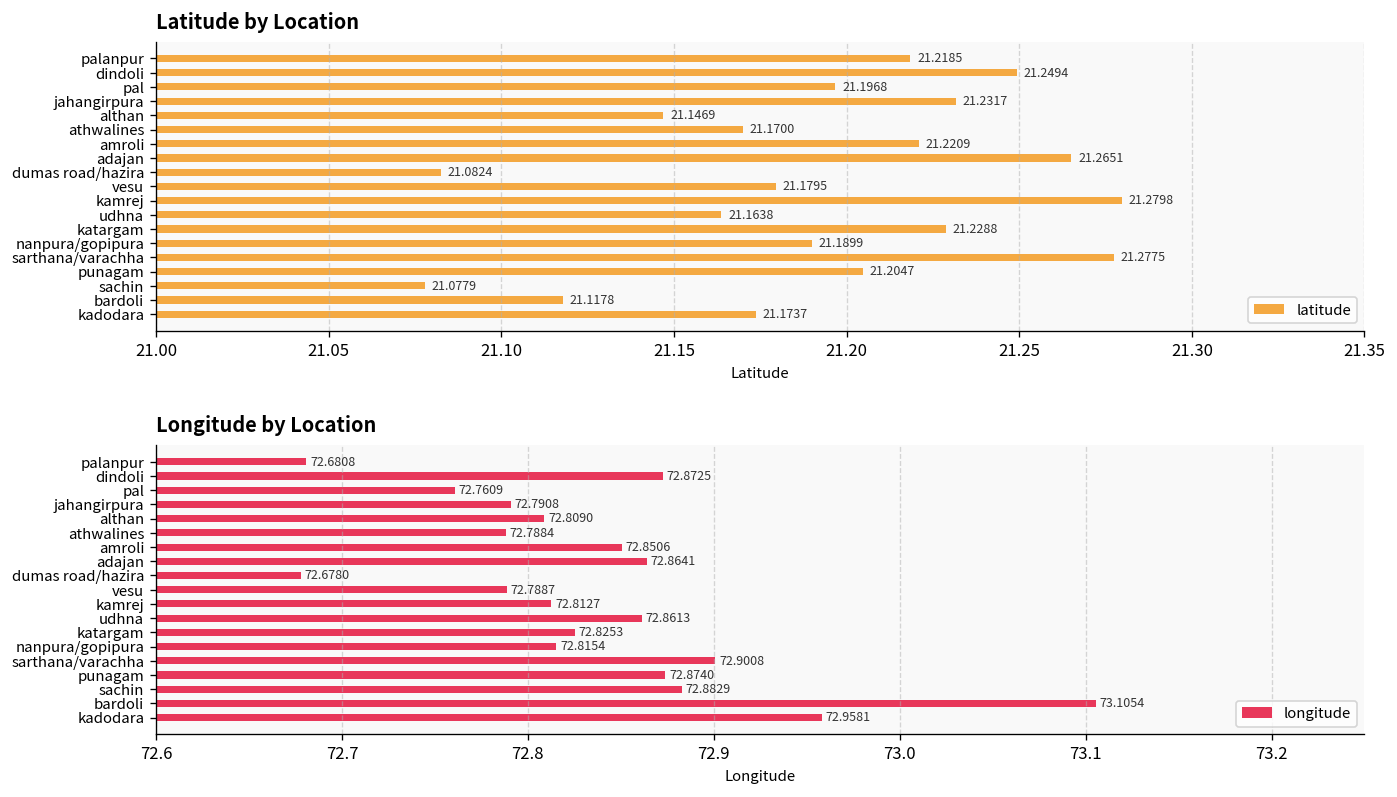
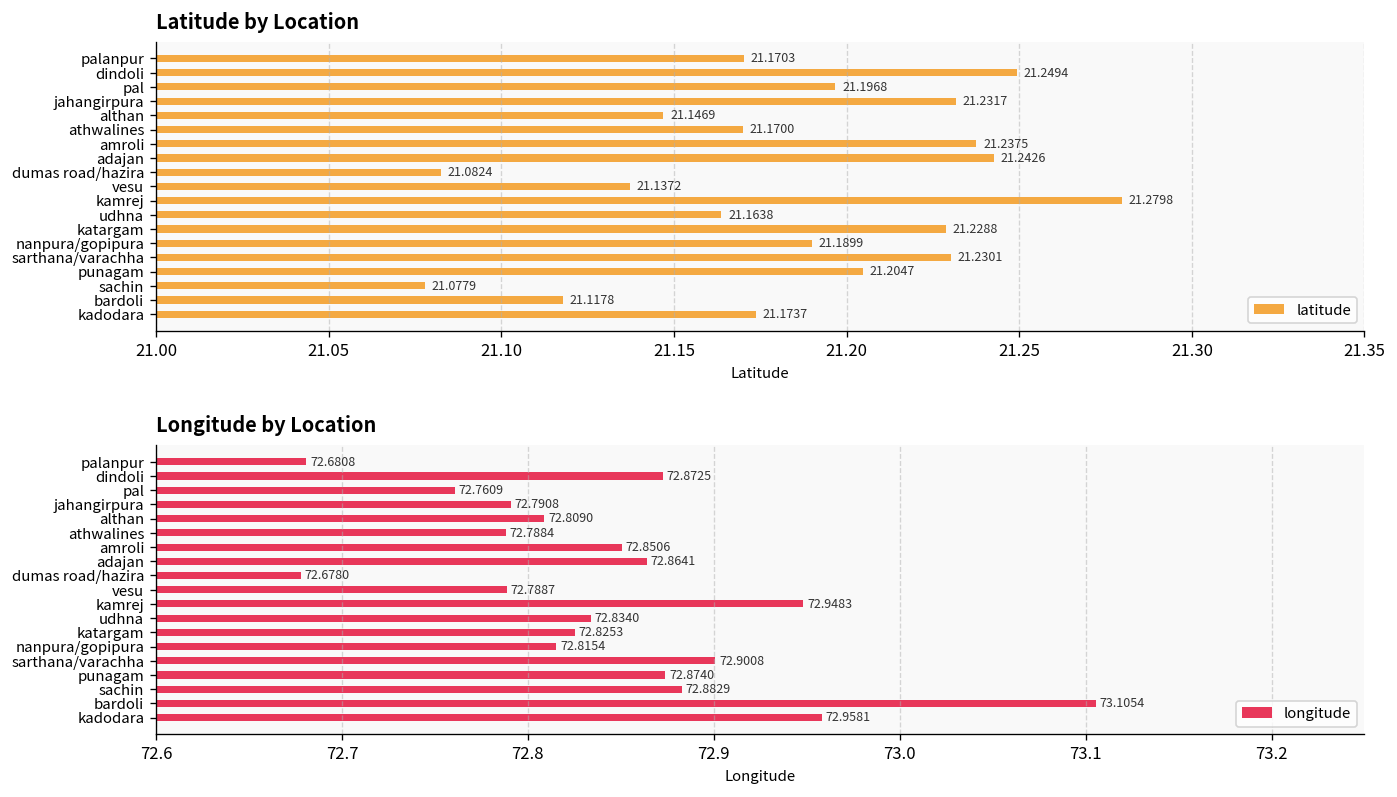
  {
    "Latitude by Location": {
-     "palanpur": 21.2185,
+     "palanpur": 21.1703,
      "dindoli": 21.2494,
      "pal": 21.1968,
      "jahangirpura": 21.2317,
      "althan": 21.1469,
      "athwalines": 21.1700,
-     "amroli": 21.2209,
-     "adajan": 21.2651,
+     "amroli": 21.2375,
+     "adajan": 21.2426,
      "dumas road/hazira": 21.0824,
-     "vesu": 21.1795,
+     "vesu": 21.1372,
      "kamrej": 21.2798,
      "udhna": 21.1638,
      "katargam": 21.2288,
      "nanpura/gopipura": 21.1899,
-     "sarthana/varachha": 21.2775,
+     "sarthana/varachha": 21.2301,
      "punagam": 21.2047,
      "sachin": 21.0779,
      "bardoli": 21.1178,
      "kadodara": 21.1737
    },
    "Longitude by Location": {
      "palanpur": 72.6808,
      "dindoli": 72.8725,
      "pal": 72.7609,
      "jahangirpura": 72.7908,
      "althan": 72.8090,
      "athwalines": 72.7884,
      "amroli": 72.8506,
      "adajan": 72.8641,
      "dumas road/hazira": 72.6780,
      "vesu": 72.7887,
-     "kamrej": 72.8127,
-     "udhna": 72.8613,
+     "kamrej": 72.9483,
+     "udhna": 72.8340,
      "katargam": 72.8253,
      "nanpura/gopipura": 72.8154,
      "sarthana/varachha": 72.9008,
      "punagam": 72.8740,
      "sachin": 72.8829,
      "bardoli": 73.1054,
      "kadodara": 72.9581
    }
  }
